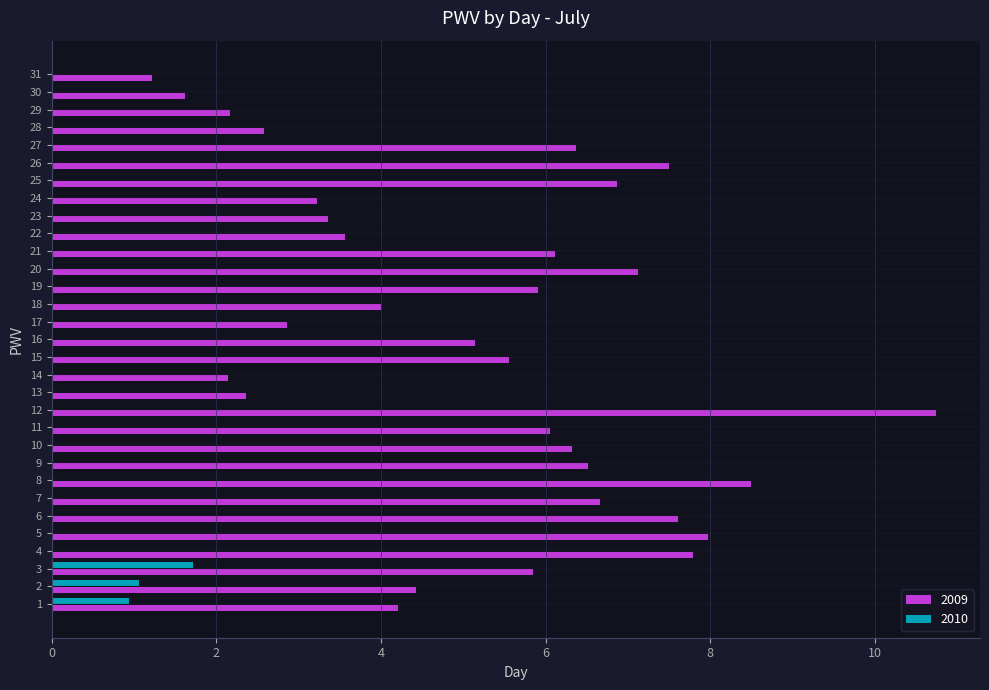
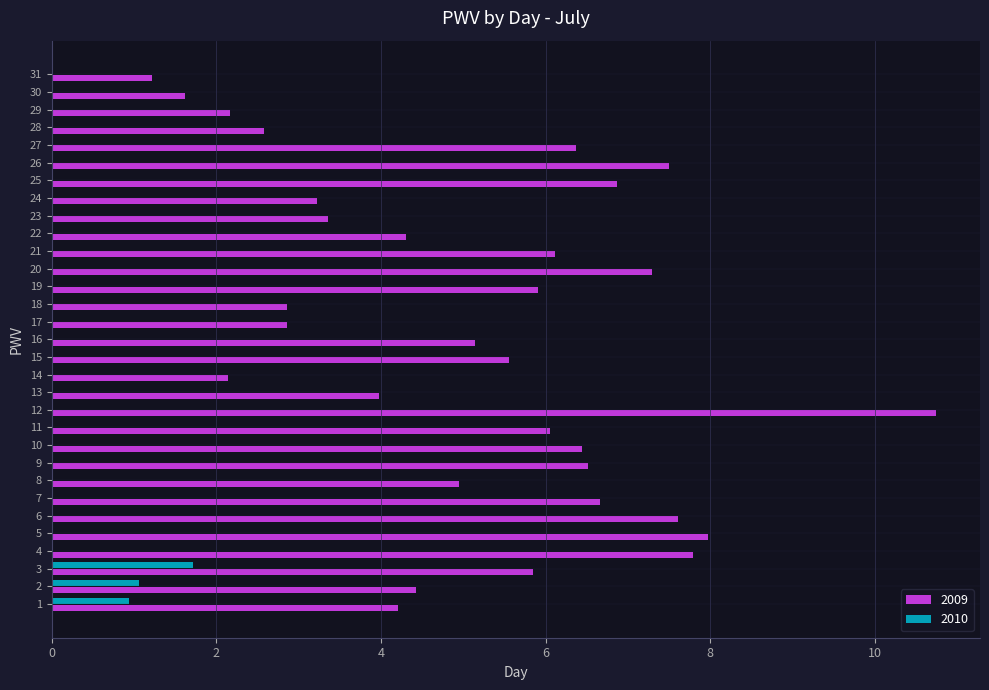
  {
    "2009": {
      "31": 1.2,
      "30": 1.6,
      "29": 2.2,
      "28": 2.6,
      "27": 6.4,
      "26": 7.5,
      "25": 6.9,
      "24": 3.2,
      "23": 3.4,
-     "22": 3.6,
+     "22": 4.3,
      "21": 6.1,
-     "20": 7.1,
+     "20": 7.3,
      "19": 5.9,
-     "18": 4.0,
+     "18": 2.9,
      "17": 2.9,
      "16": 5.1,
      "15": 5.6,
      "14": 2.1,
-     "13": 2.4,
+     "13": 4.0,
      "12": 10.7,
      "11": 6.0,
-     "10": 6.3,
+     "10": 6.4,
      "9": 6.5,
-     "8": 8.5,
+     "8": 5.0,
      "7": 6.7,
      "6": 7.6,
      "5": 8.0,
      "4": 7.8,
      "3": 5.8,
      "2": 4.4,
      "1": 4.2
    },
    "2010": {
      "31": 0.0,
      "30": 0.0,
      "29": 0.0,
      "28": 0.0,
      "27": 0.0,
      "26": 0.0,
      "25": 0.0,
      "24": 0.0,
      "23": 0.0,
      "22": 0.0,
      "21": 0.0,
      "20": 0.0,
      "19": 0.0,
      "18": 0.0,
      "17": 0.0,
      "16": 0.0,
      "15": 0.0,
      "14": 0.0,
      "13": 0.0,
      "12": 0.0,
      "11": 0.0,
      "10": 0.0,
      "9": 0.0,
      "8": 0.0,
      "7": 0.0,
      "6": 0.0,
      "5": 0.0,
      "4": 0.0,
      "3": 1.7,
      "2": 1.1,
      "1": 0.9
    }
  }
